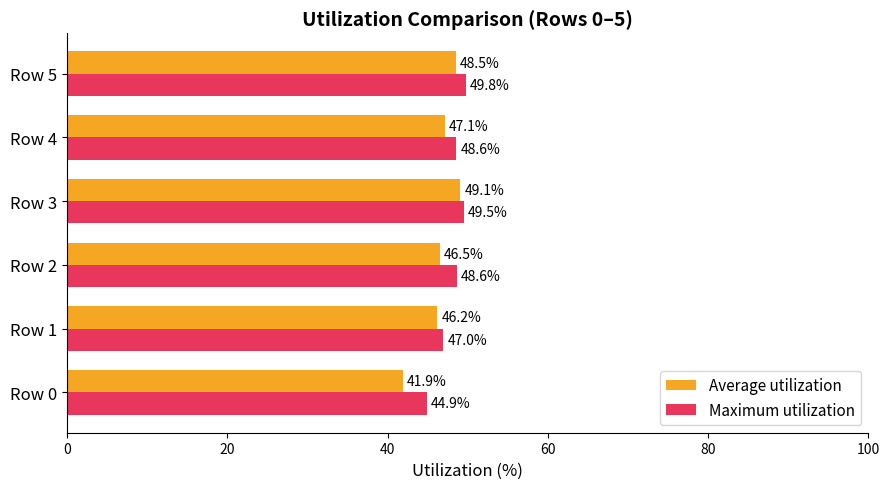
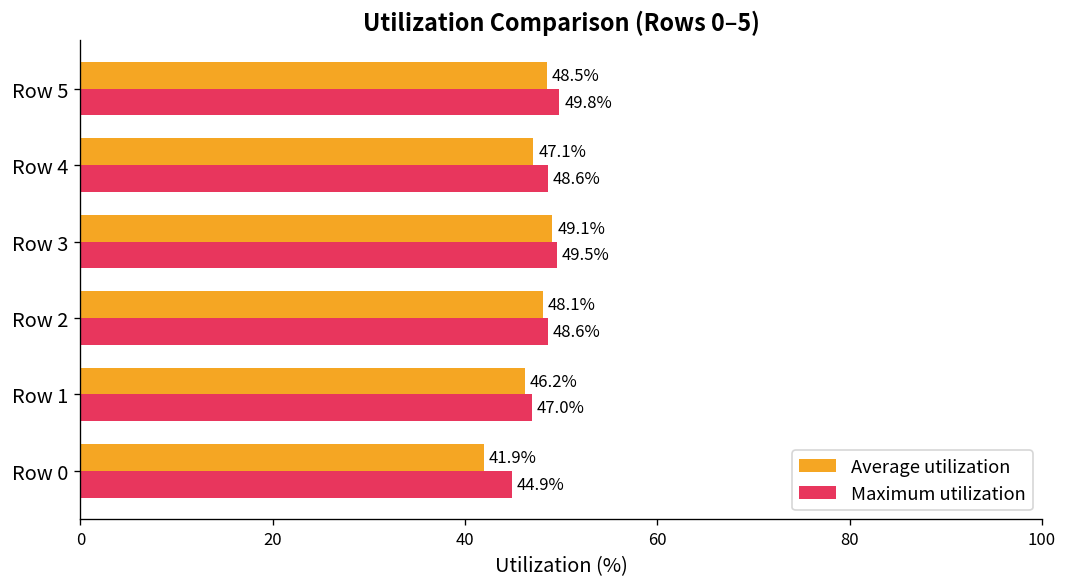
  {
    "Average utilization": {
      "Row 5": "48.5%",
      "Row 4": "47.1%",
      "Row 3": "49.1%",
-     "Row 2": "46.5%",
+     "Row 2": "48.1%",
      "Row 1": "46.2%",
      "Row 0": "41.9%"
    },
    "Maximum utilization": {
      "Row 5": "49.8%",
      "Row 4": "48.6%",
      "Row 3": "49.5%",
      "Row 2": "48.6%",
      "Row 1": "47.0%",
      "Row 0": "44.9%"
    }
  }
